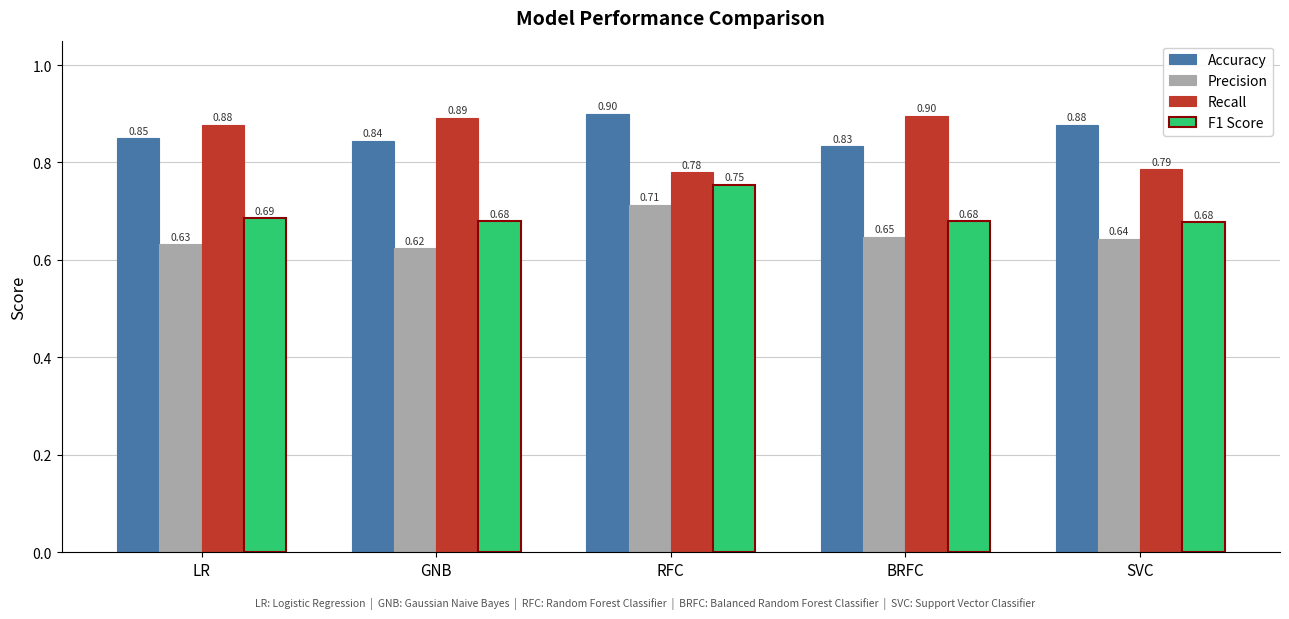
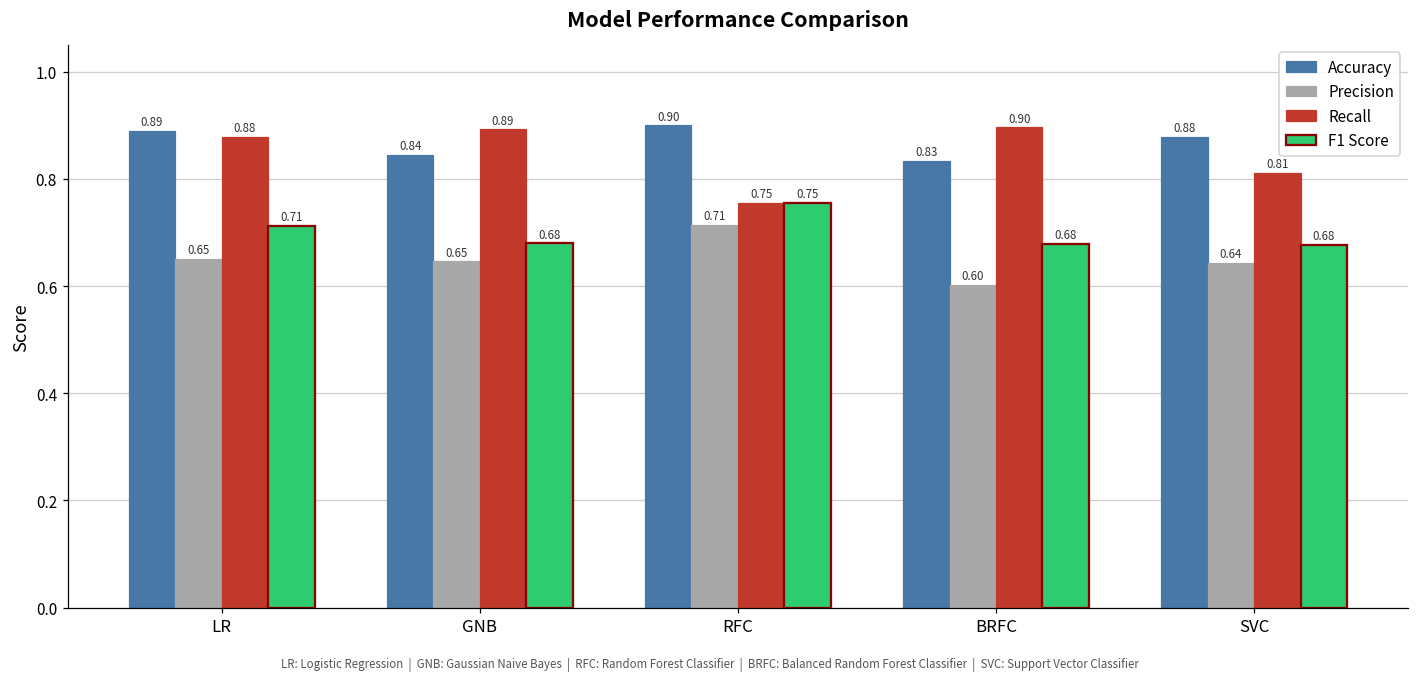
  {
    "Accuracy": {
-     "LR": 0.85,
+     "LR": 0.89,
      "GNB": 0.84,
      "RFC": 0.90,
      "BRFC": 0.83,
      "SVC": 0.88
    },
    "Precision": {
-     "LR": 0.63,
-     "GNB": 0.62,
+     "LR": 0.65,
+     "GNB": 0.65,
      "RFC": 0.71,
-     "BRFC": 0.65,
+     "BRFC": 0.60,
      "SVC": 0.64
    },
    "Recall": {
      "LR": 0.88,
      "GNB": 0.89,
-     "RFC": 0.78,
+     "RFC": 0.75,
      "BRFC": 0.90,
-     "SVC": 0.79
+     "SVC": 0.81
    },
    "F1 Score": {
-     "LR": 0.69,
+     "LR": 0.71,
      "GNB": 0.68,
      "RFC": 0.75,
      "BRFC": 0.68,
      "SVC": 0.68
    }
  }
